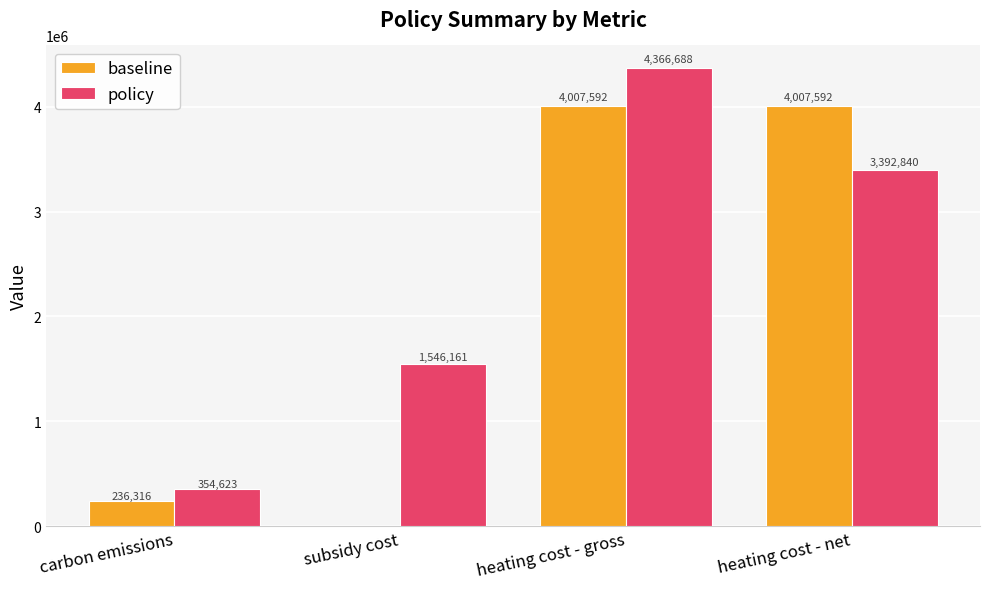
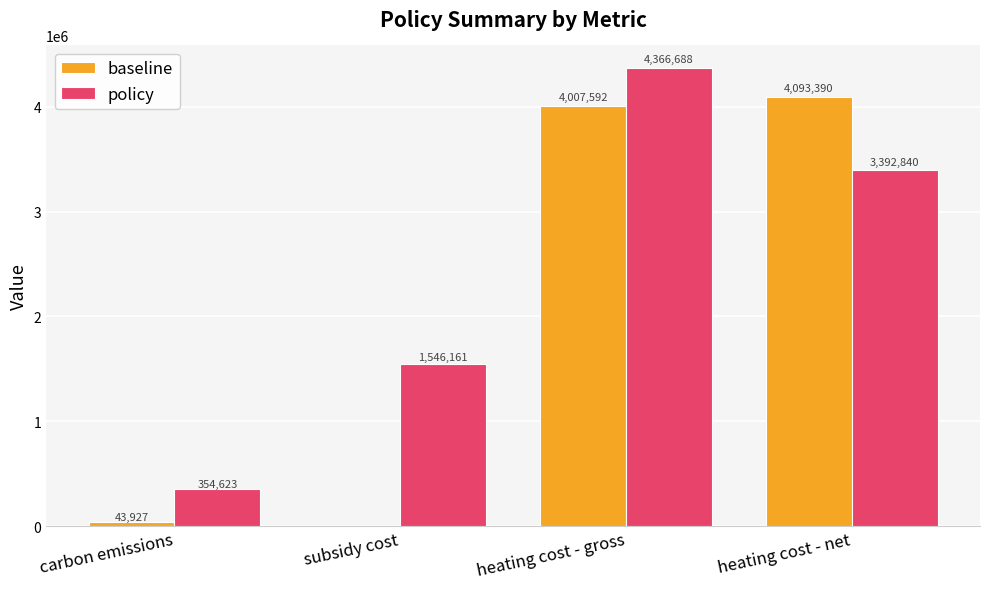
  {
    "baseline": {
-     "carbon emissions": "236,316",
+     "carbon emissions": "43,927",
      "heating cost - gross": "4,007,592",
-     "heating cost - net": "4,007,592"
+     "heating cost - net": "4,093,390"
    },
    "policy": {
      "carbon emissions": "354,623",
      "subsidy cost": "1,546,161",
      "heating cost - gross": "4,366,688",
      "heating cost - net": "3,392,840"
    }
  }
